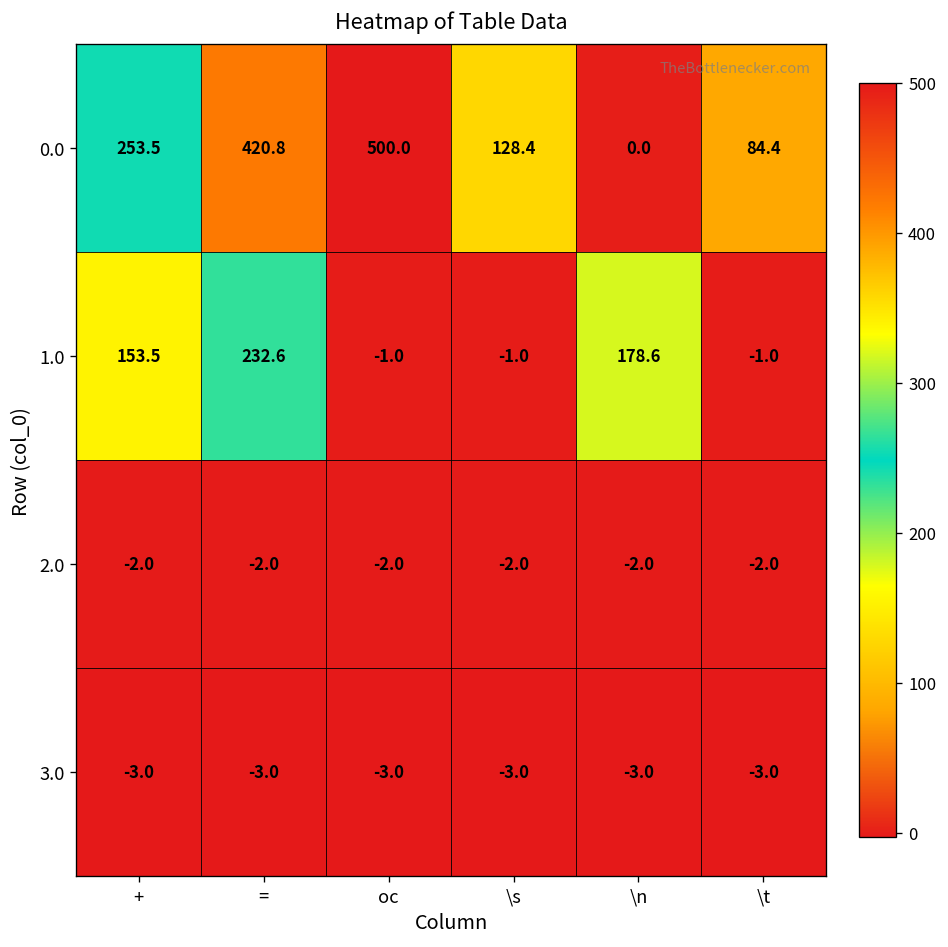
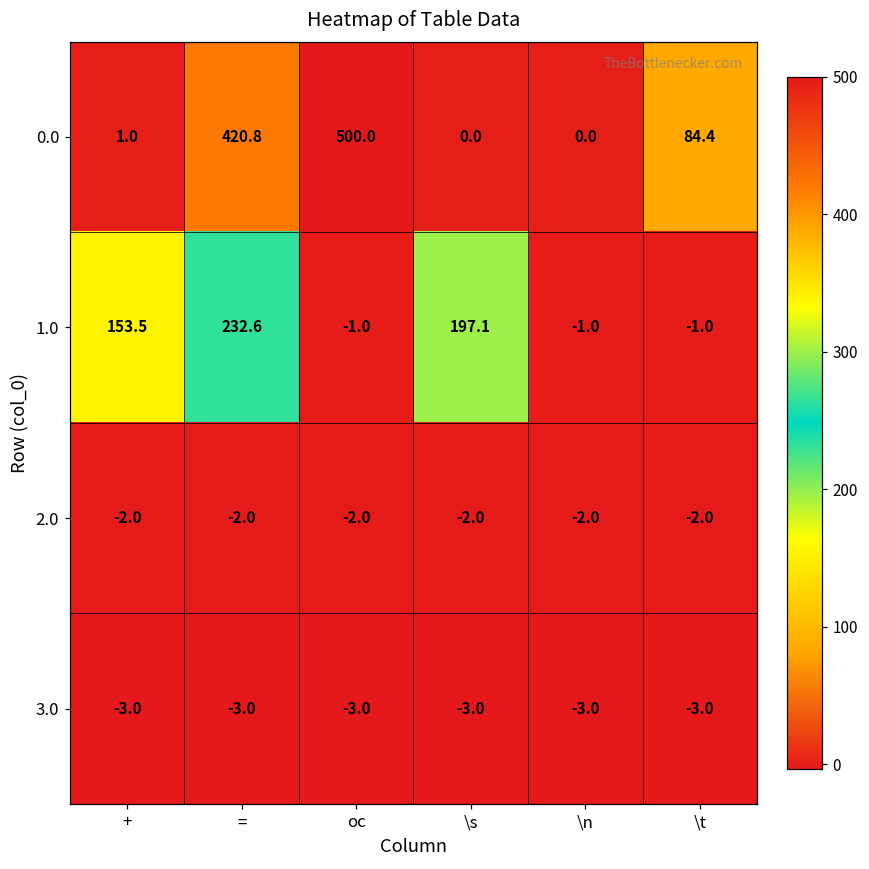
  {
    "0.0": {
-     "+": 253.5,
+     "+": 1.0,
      "=": 420.8,
      "oc": 500.0,
-     "\\s": 128.4,
+     "\\s": 0.0,
      "\\n": 0.0
    },
    "1.0": {
      "+": 153.5,
      "=": 232.6,
      "oc": -1.0,
-     "\\s": -1.0,
-     "\\n": 178.6,
+     "\\s": 197.1,
+     "\\n": -1.0,
      "\\t": -1.0
    },
    "2.0": {
      "+": -2.0,
      "=": -2.0,
      "oc": -2.0,
      "\\s": -2.0,
      "\\n": -2.0,
      "\\t": -2.0
    },
    "3.0": {
      "+": -3.0,
      "=": -3.0,
      "oc": -3.0,
      "\\s": -3.0,
      "\\n": -3.0,
      "\\t": -3.0
    }
  }
